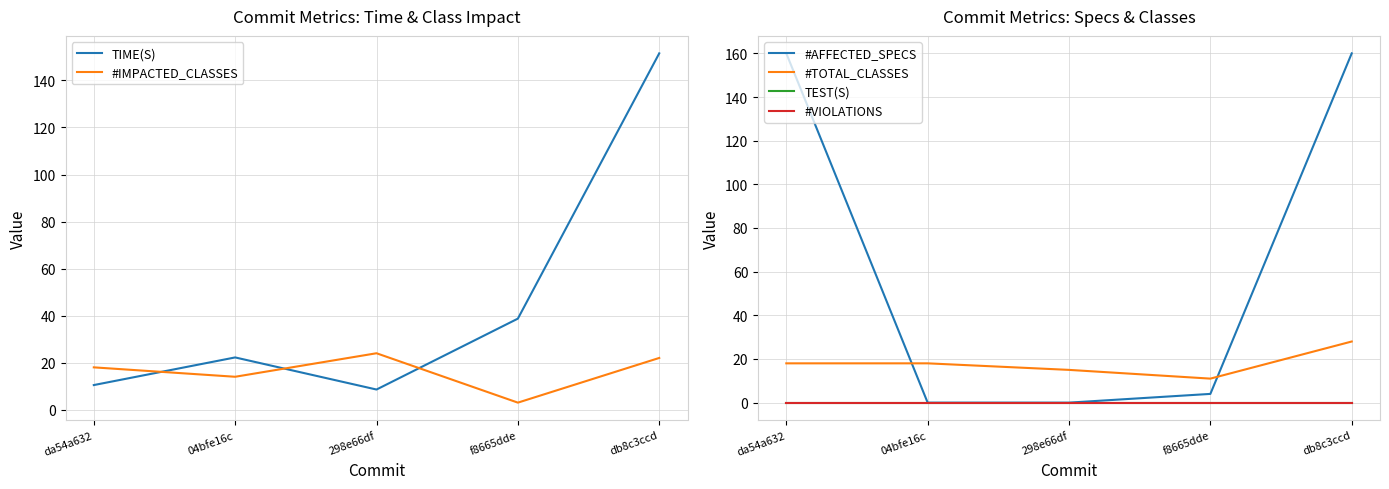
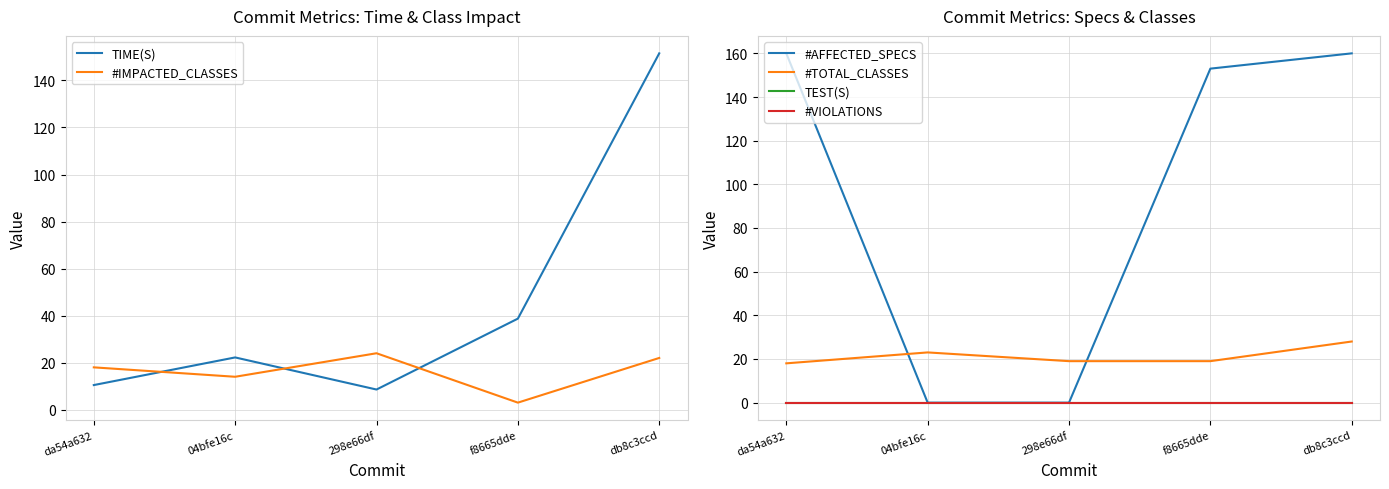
  {
    "Commit Metrics: Time & Class Impact": {
      "TIME(S)": {
        "da54a632": 10,
        "04bfe16c": 22,
        "298e66df": 9,
        "f8665dde": 39,
        "db8c3ccd": 152
      },
      "#IMPACTED_CLASSES": {
        "da54a632": 18,
        "04bfe16c": 14,
        "298e66df": 24,
        "f8665dde": 3,
        "db8c3ccd": 22
      }
    },
    "Commit Metrics: Specs & Classes": {
      "#AFFECTED_SPECS": {
-       "f8665dde": 4,
+       "f8665dde": 153,
        "db8c3ccd": 160
      },
      "#TOTAL_CLASSES": {
        "da54a632": 18,
-       "04bfe16c": 18,
-       "298e66df": 15,
-       "f8665dde": 11,
+       "04bfe16c": 23,
+       "298e66df": 19,
+       "f8665dde": 19,
        "db8c3ccd": 28
      },
      "#VIOLATIONS": {
        "da54a632": 0,
        "f8665dde": 0,
        "db8c3ccd": 0
      }
    }
  }
